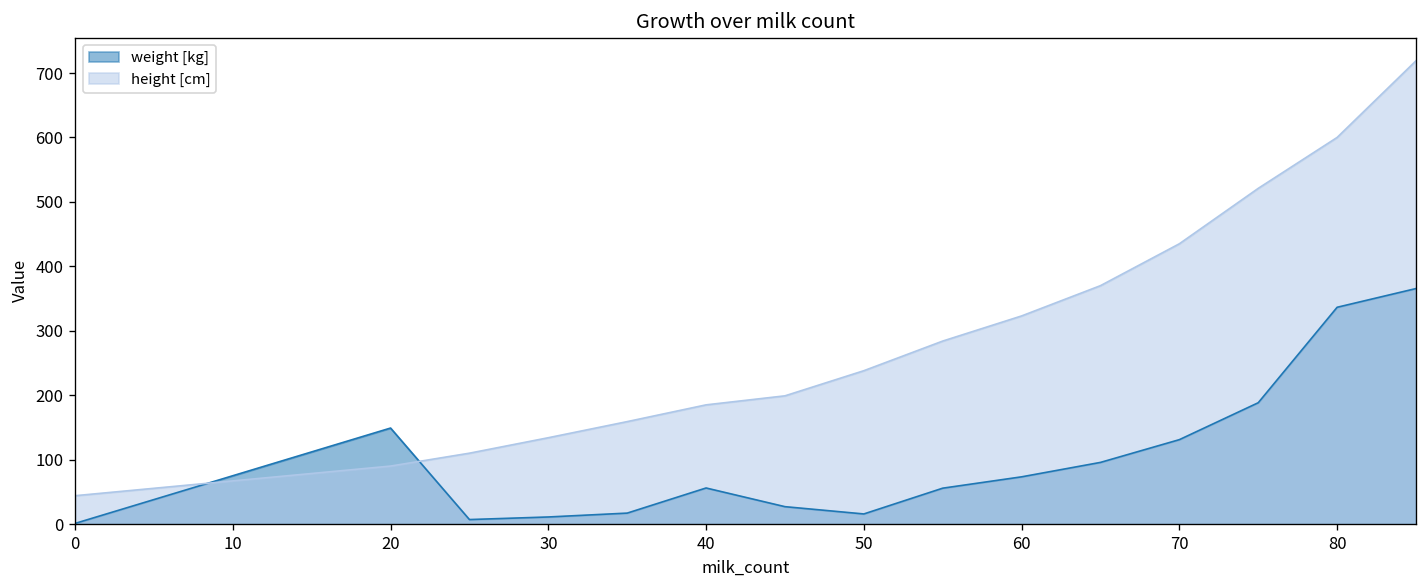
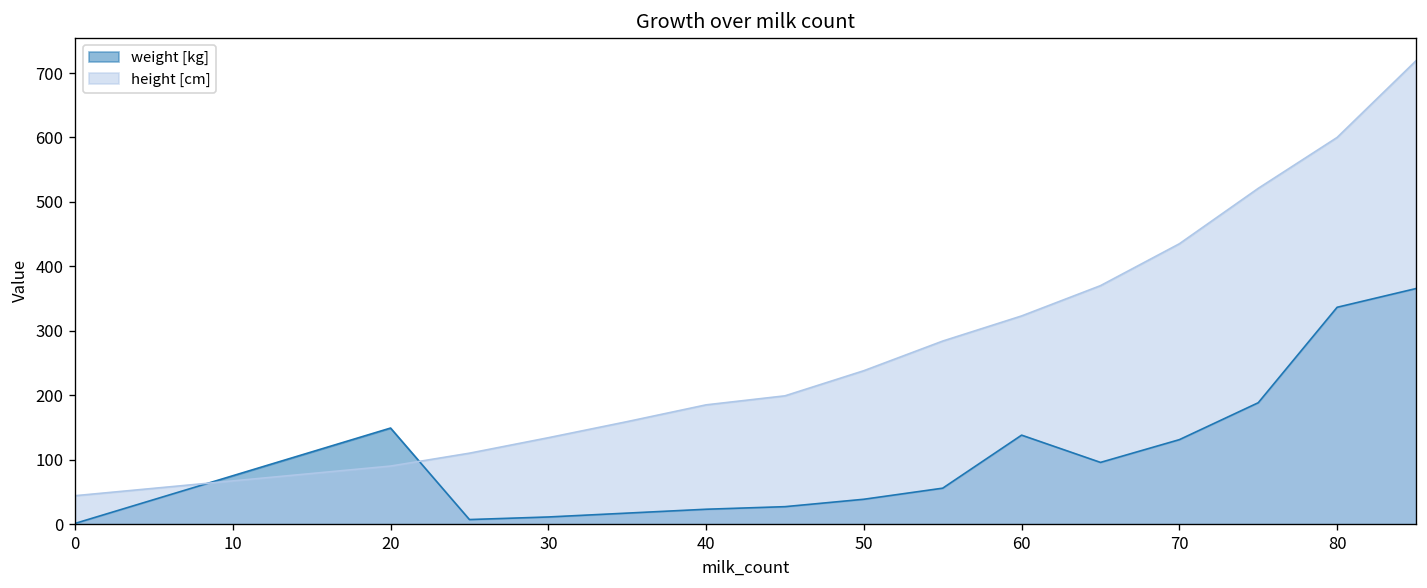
  {
    "weight [kg]": {
      "0": 0,
      "20": 150,
      "30": 10,
-     "40": 60,
-     "50": 20,
-     "60": 70,
+     "40": 20,
+     "50": 40,
+     "60": 140,
      "70": 130,
      "80": 340
    },
    "height [cm]": {
      "0": 40,
      "20": 90,
      "30": 130,
      "40": 190,
      "50": 240,
      "60": 320,
      "70": 440,
      "80": 600
    }
  }
